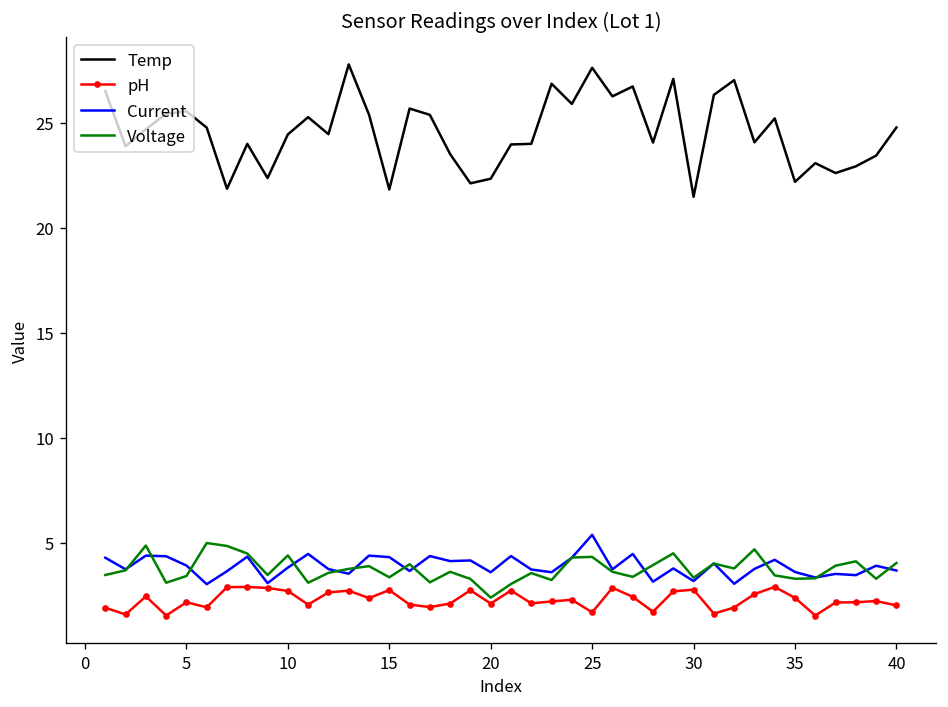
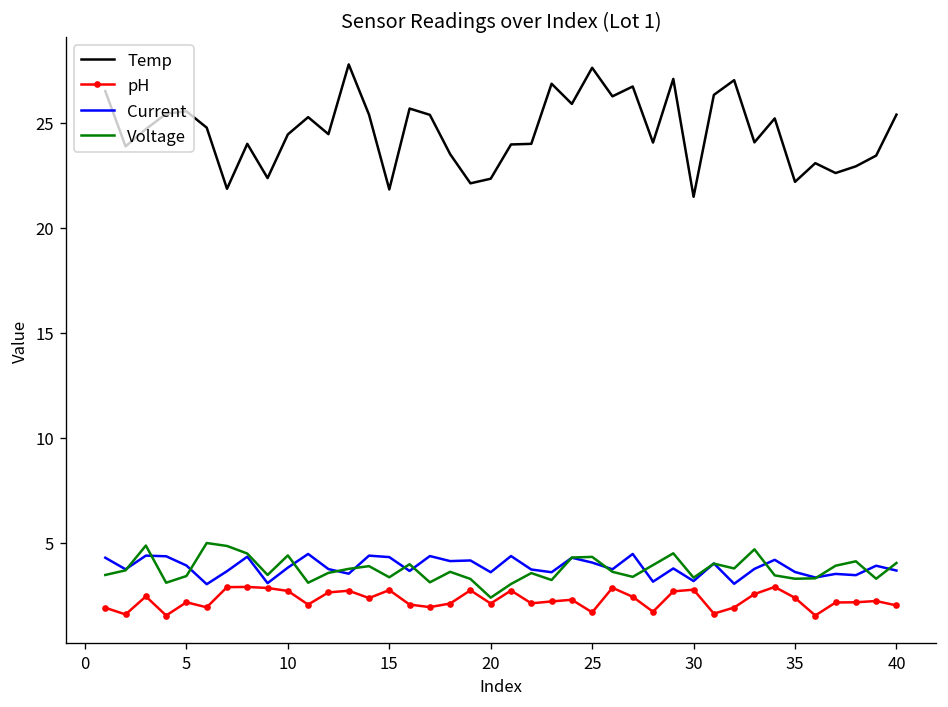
  {
    "Temp": {
      "10": 24.4,
      "15": 21.8,
      "20": 22.3,
      "25": 27.6,
      "30": 21.5,
      "35": 22.2,
-     "40": 24.8
+     "40": 25.4
    },
    "pH": {
      "5": 2.2,
      "10": 2.7,
      "15": 2.8,
      "20": 2.1,
      "25": 1.7,
      "30": 2.8,
      "35": 2.4,
      "40": 2.0
    },
    "Current": {
      "5": 3.9,
      "10": 3.8,
      "15": 4.3,
      "20": 3.6,
-     "25": 5.4,
+     "25": 4.1,
      "30": 3.2,
      "35": 3.6,
      "40": 3.7
    },
    "Voltage": {
      "5": 3.4,
      "10": 4.4,
      "15": 3.4,
      "20": 2.4,
      "25": 4.3,
      "30": 3.3,
      "35": 3.3,
      "40": 4.0
    }
  }
